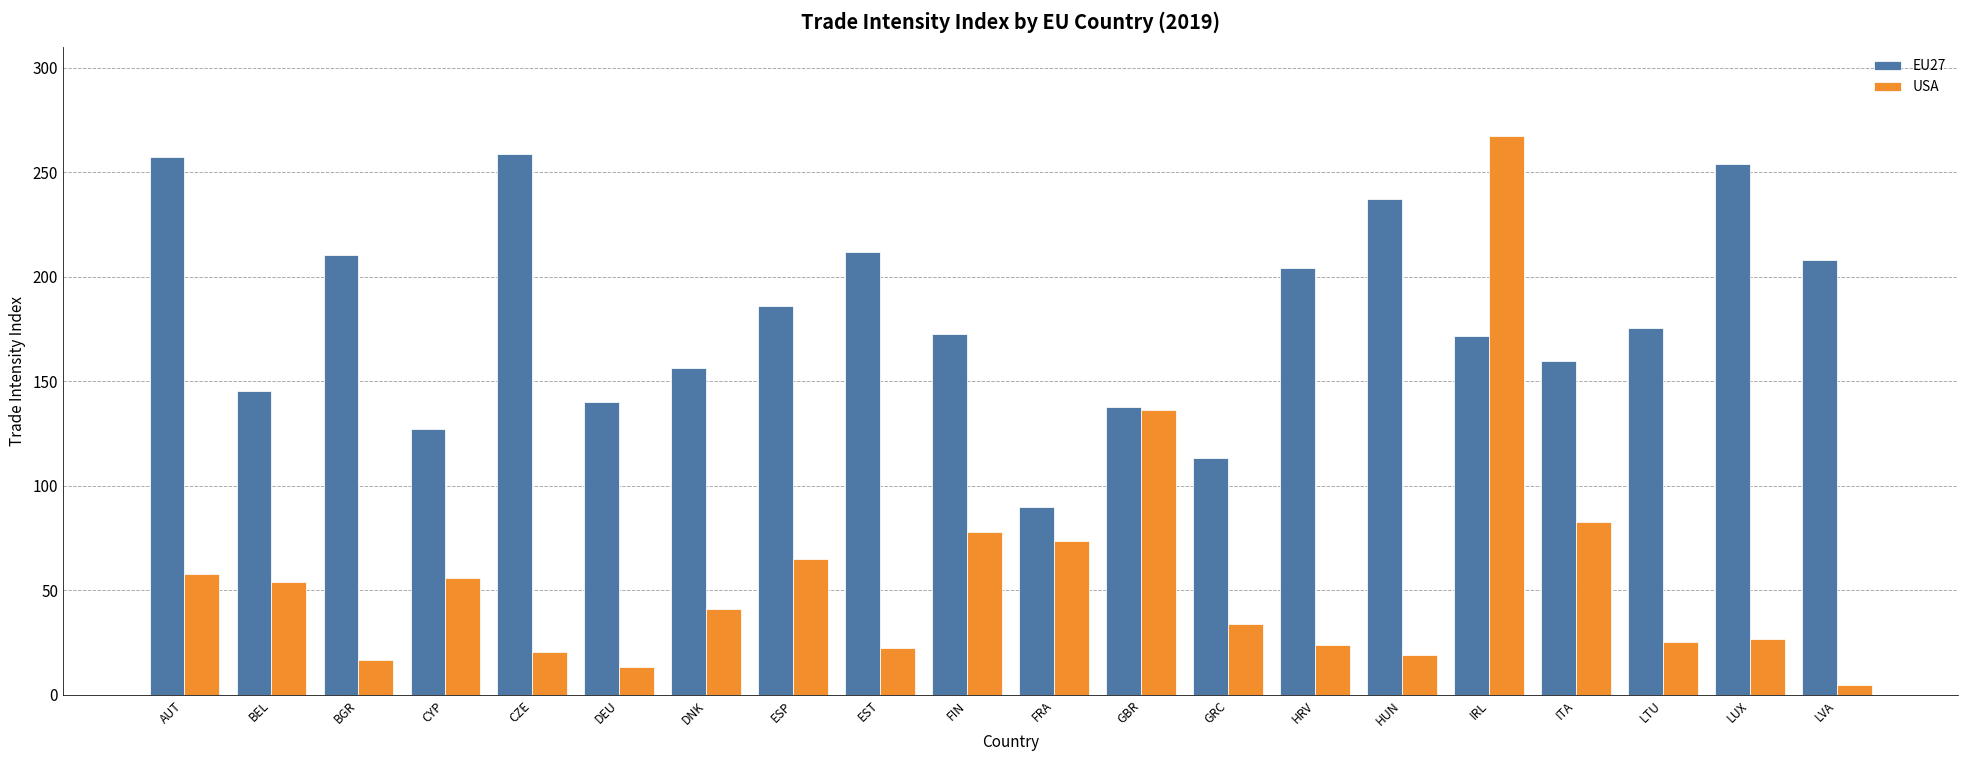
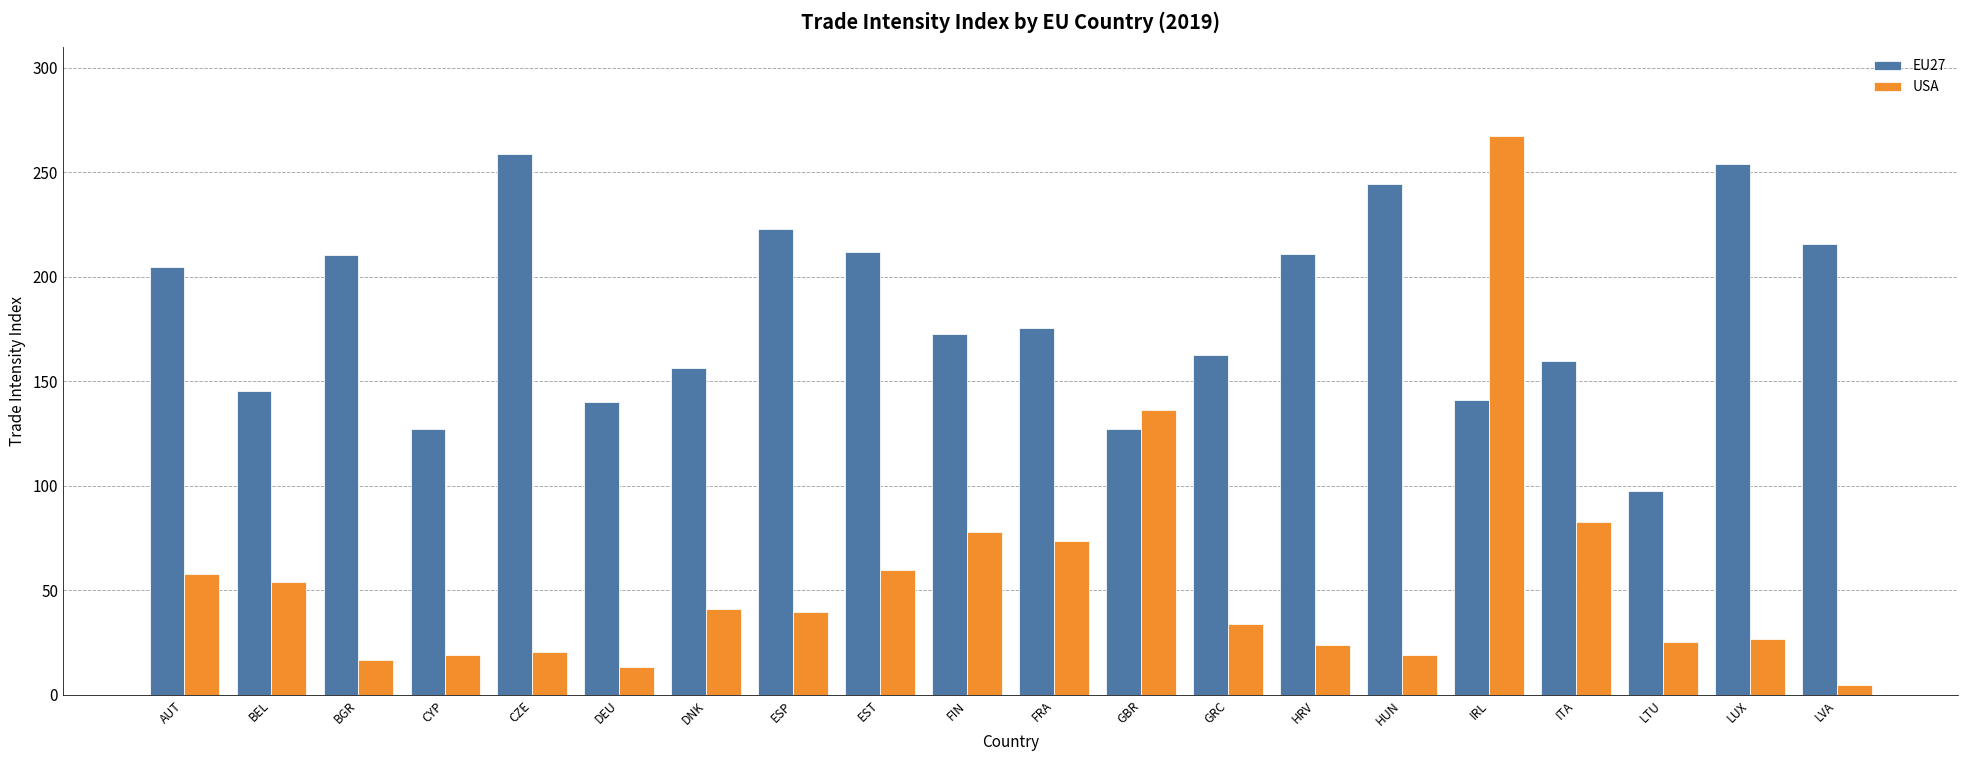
  {
    "EU27": {
-     "AUT": 257,
+     "AUT": 205,
      "BEL": 145,
      "BGR": 210,
      "CYP": 127,
      "CZE": 259,
      "DEU": 140,
      "DNK": 156,
-     "ESP": 186,
+     "ESP": 223,
      "EST": 212,
      "FIN": 173,
-     "FRA": 90,
-     "GBR": 137,
-     "GRC": 113,
-     "HRV": 204,
-     "HUN": 237,
-     "IRL": 171,
+     "FRA": 175,
+     "GBR": 127,
+     "GRC": 162,
+     "HRV": 211,
+     "HUN": 244,
+     "IRL": 141,
      "ITA": 160,
-     "LTU": 175,
+     "LTU": 97,
      "LUX": 254,
-     "LVA": 208
+     "LVA": 215
    },
    "USA": {
      "AUT": 58,
      "BEL": 54,
      "BGR": 16,
-     "CYP": 56,
+     "CYP": 19,
      "CZE": 20,
      "DEU": 13,
      "DNK": 41,
-     "ESP": 65,
-     "EST": 22,
+     "ESP": 40,
+     "EST": 59,
      "FIN": 78,
      "FRA": 74,
      "GBR": 136,
      "GRC": 34,
      "HRV": 24,
      "HUN": 19,
      "IRL": 268,
      "ITA": 82,
      "LTU": 25,
      "LUX": 26,
      "LVA": 5
    }
  }
